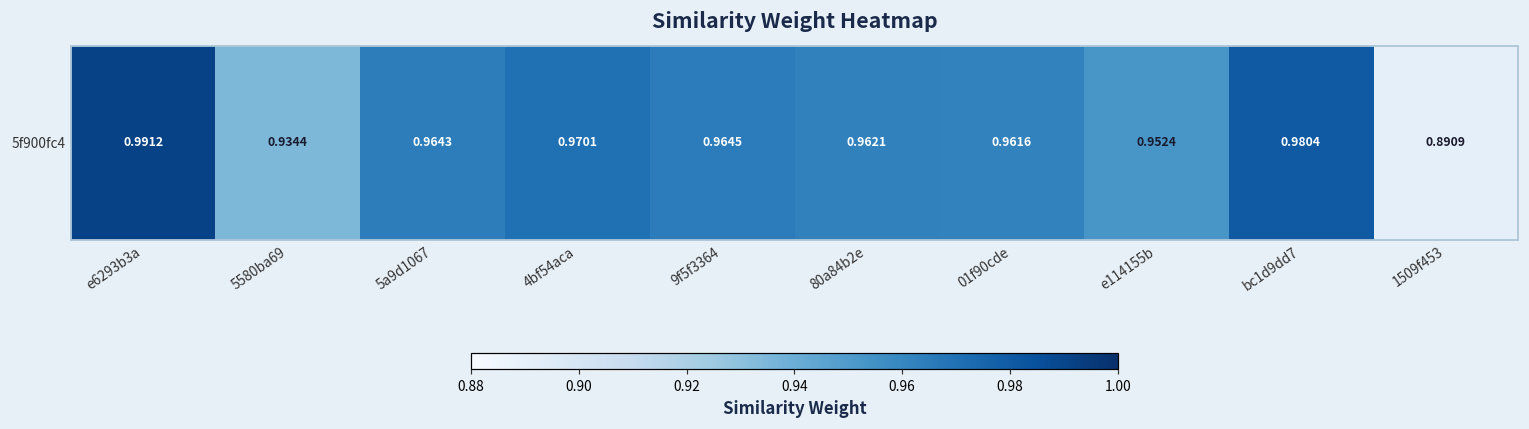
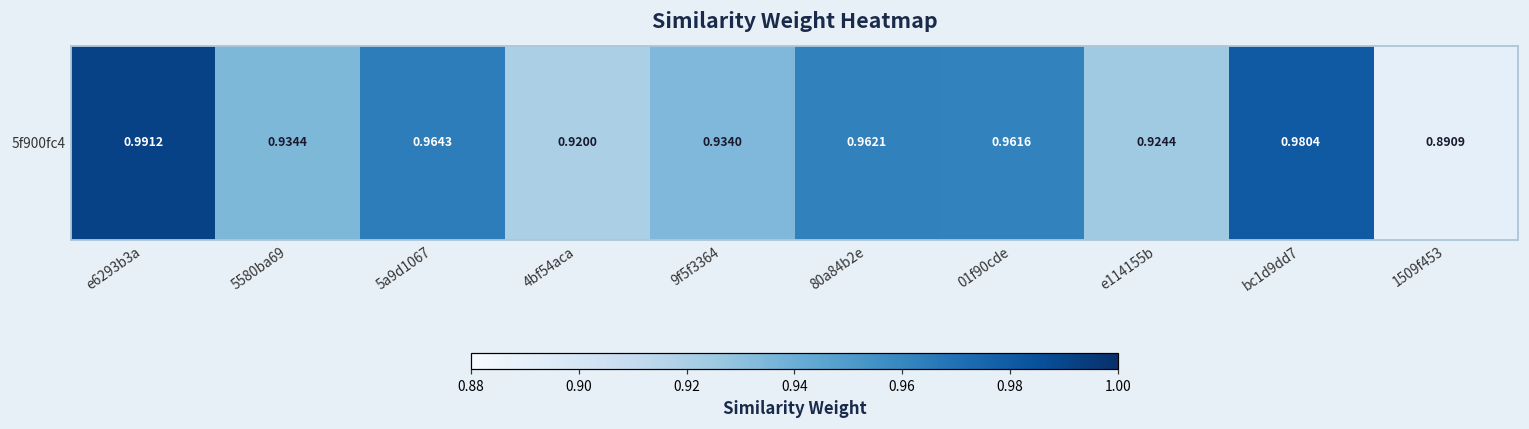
  {
    "5f900fc4": {
      "e6293b3a": 0.9912,
      "5580ba69": 0.9344,
      "5a9d1067": 0.9643,
-     "4bf54aca": 0.9701,
-     "9f5f3364": 0.9645,
+     "4bf54aca": 0.9200,
+     "9f5f3364": 0.9340,
      "80a84b2e": 0.9621,
      "01f90cde": 0.9616,
-     "e114155b": 0.9524,
+     "e114155b": 0.9244,
      "bc1d9dd7": 0.9804,
      "1509f453": 0.8909
    }
  }
